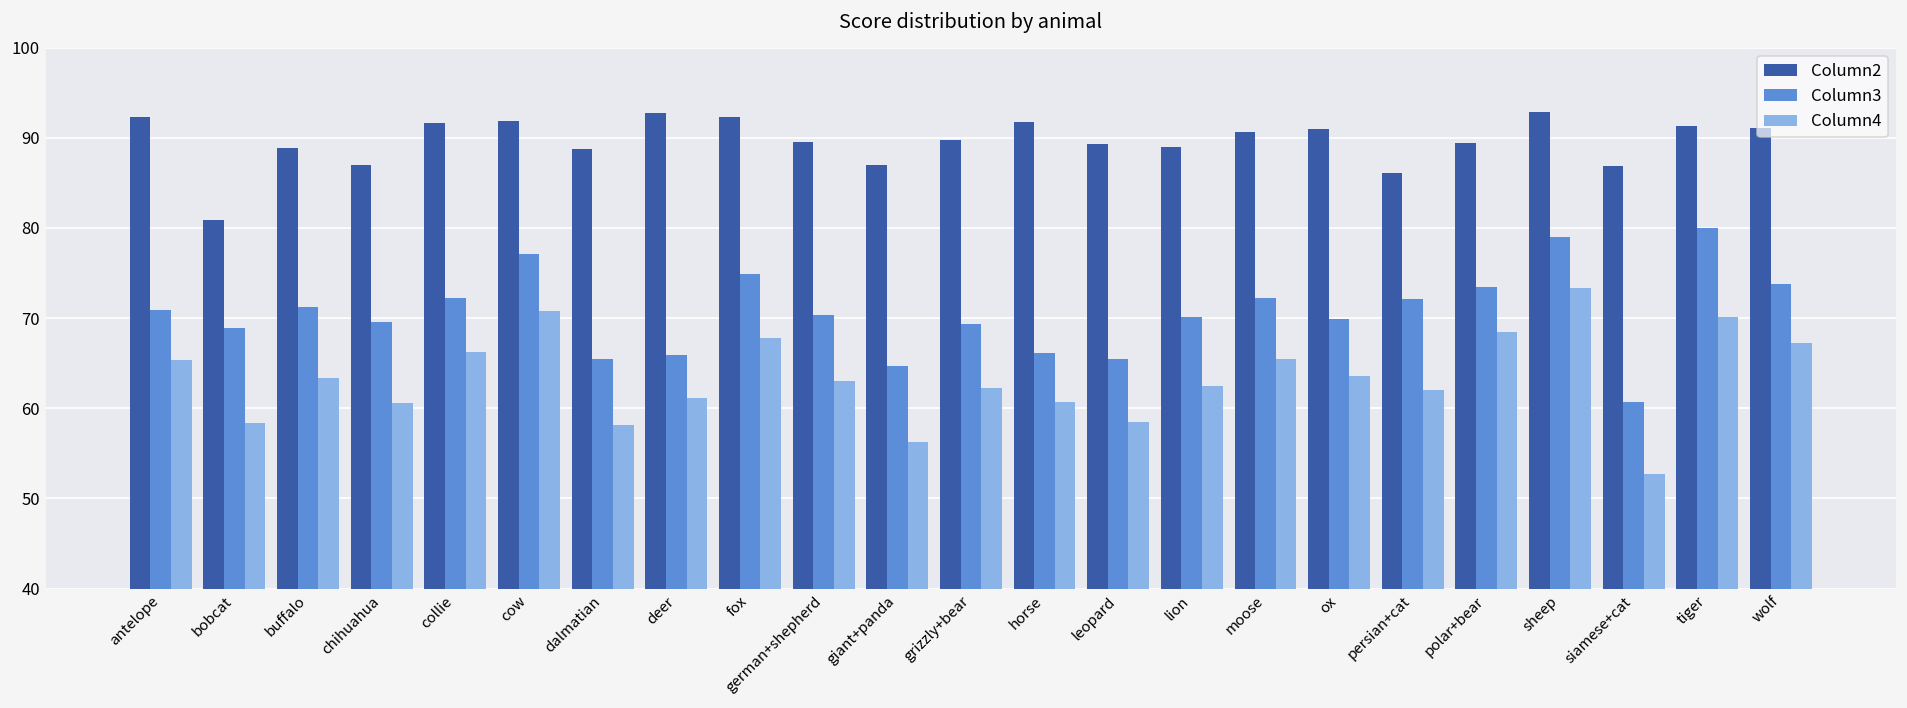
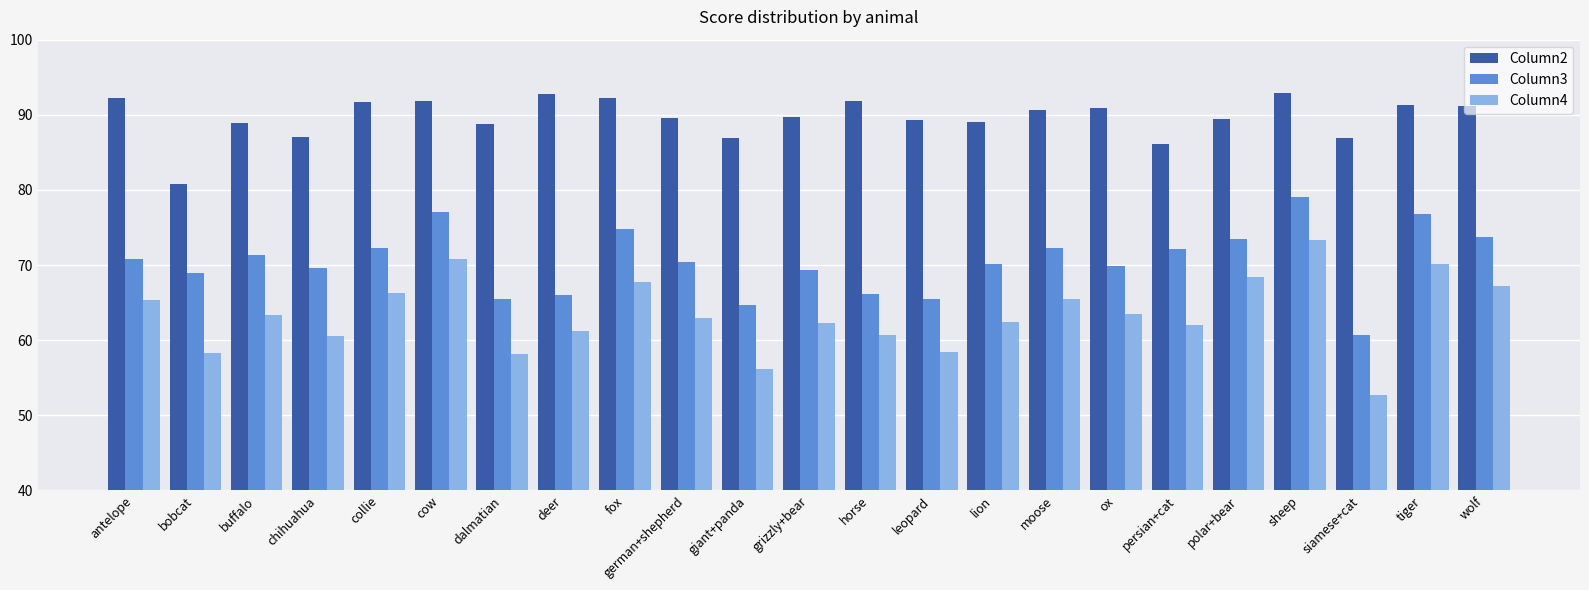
  {
    "Column2": {
      "antelope": 92,
      "bobcat": 81,
      "buffalo": 89,
      "chihuahua": 87,
      "collie": 92,
      "cow": 92,
      "dalmatian": 89,
      "deer": 93,
      "fox": 92,
      "german+shepherd": 90,
      "giant+panda": 87,
      "grizzly+bear": 90,
      "horse": 92,
      "leopard": 89,
      "lion": 89,
      "moose": 91,
      "ox": 91,
      "persian+cat": 86,
      "polar+bear": 89,
      "sheep": 93,
      "siamese+cat": 87,
      "tiger": 91
    },
    "Column3": {
      "antelope": 71,
      "bobcat": 69,
      "buffalo": 71,
      "chihuahua": 70,
      "collie": 72,
      "cow": 77,
      "dalmatian": 66,
      "deer": 66,
      "fox": 75,
      "german+shepherd": 70,
      "giant+panda": 65,
      "grizzly+bear": 69,
      "horse": 66,
      "leopard": 65,
      "lion": 70,
      "moose": 72,
      "ox": 70,
      "persian+cat": 72,
      "polar+bear": 73,
      "sheep": 79,
      "siamese+cat": 61,
-     "tiger": 80,
+     "tiger": 77,
      "wolf": 74
    },
    "Column4": {
      "antelope": 65,
      "bobcat": 58,
      "buffalo": 63,
      "chihuahua": 61,
      "collie": 66,
      "cow": 71,
      "dalmatian": 58,
      "deer": 61,
      "fox": 68,
      "german+shepherd": 63,
      "giant+panda": 56,
      "grizzly+bear": 62,
      "horse": 61,
      "leopard": 58,
      "lion": 62,
      "moose": 66,
      "ox": 64,
      "persian+cat": 62,
      "polar+bear": 68,
      "sheep": 73,
      "siamese+cat": 53,
      "tiger": 70,
      "wolf": 67
    }
  }
